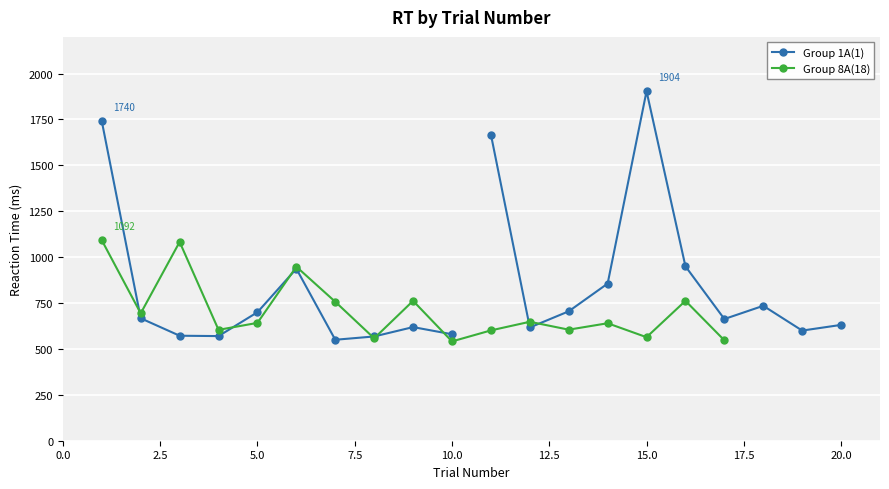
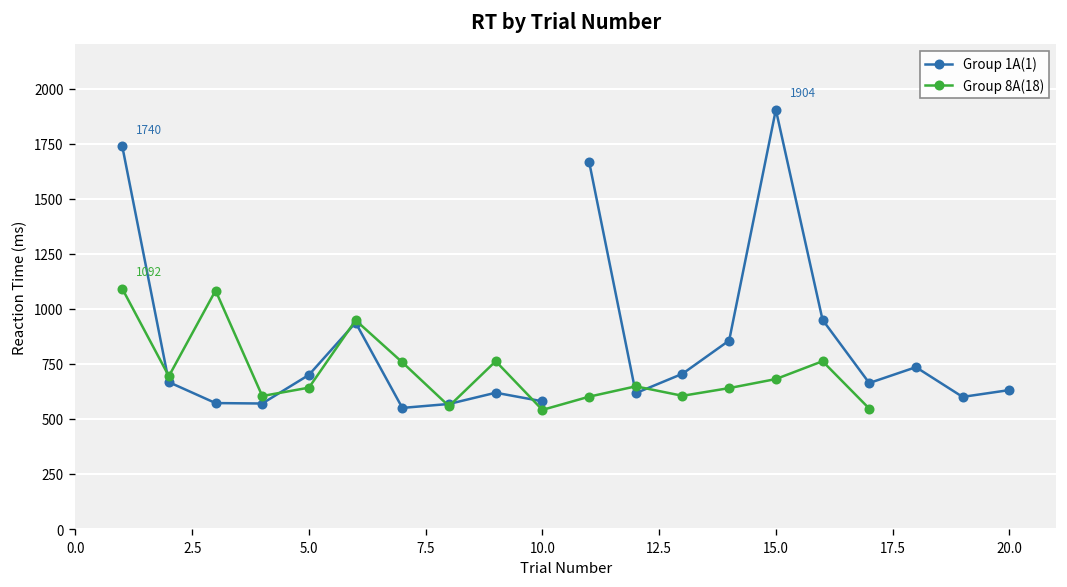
  {
    "Group 8A(18)": {
      "5.0": 640,
      "10.0": 540,
-     "15.0": 560
+     "15.0": 680
    }
  }
